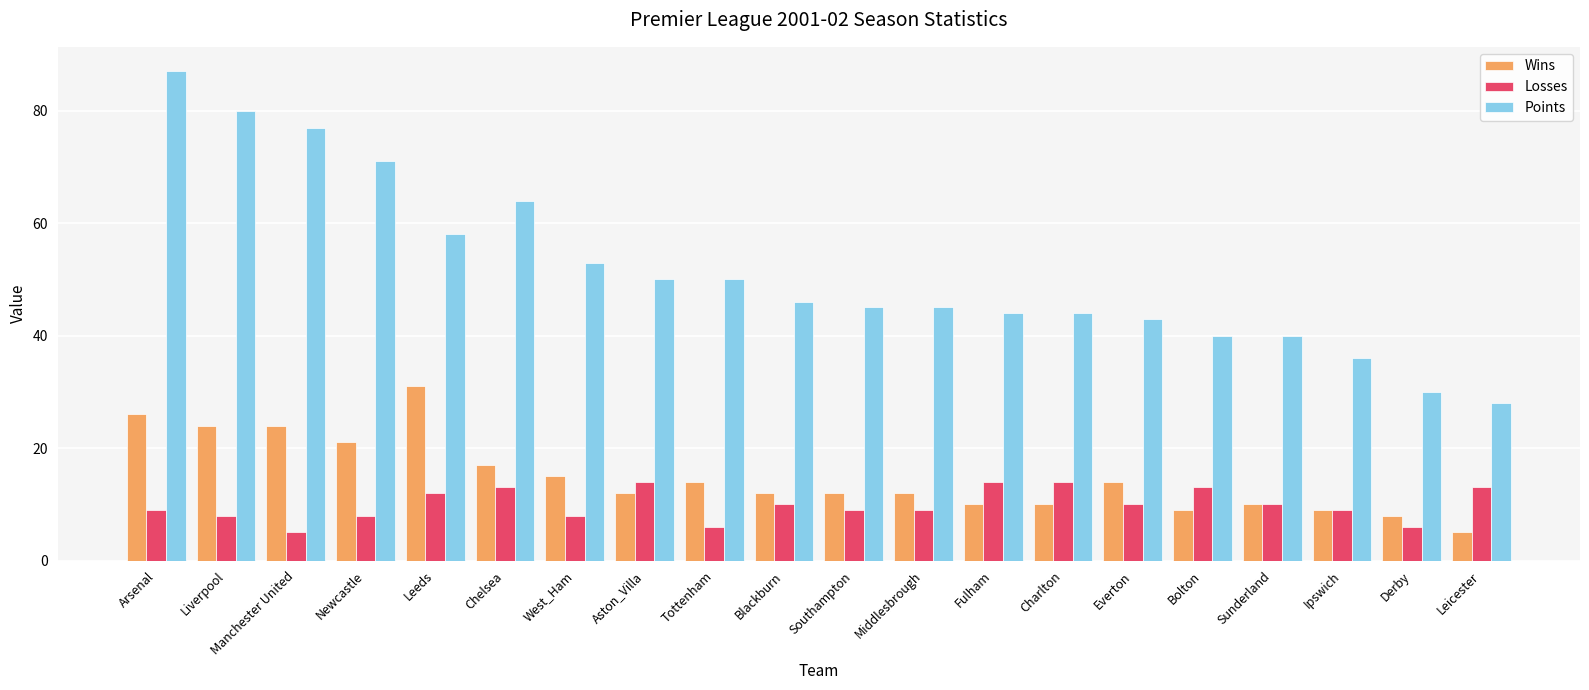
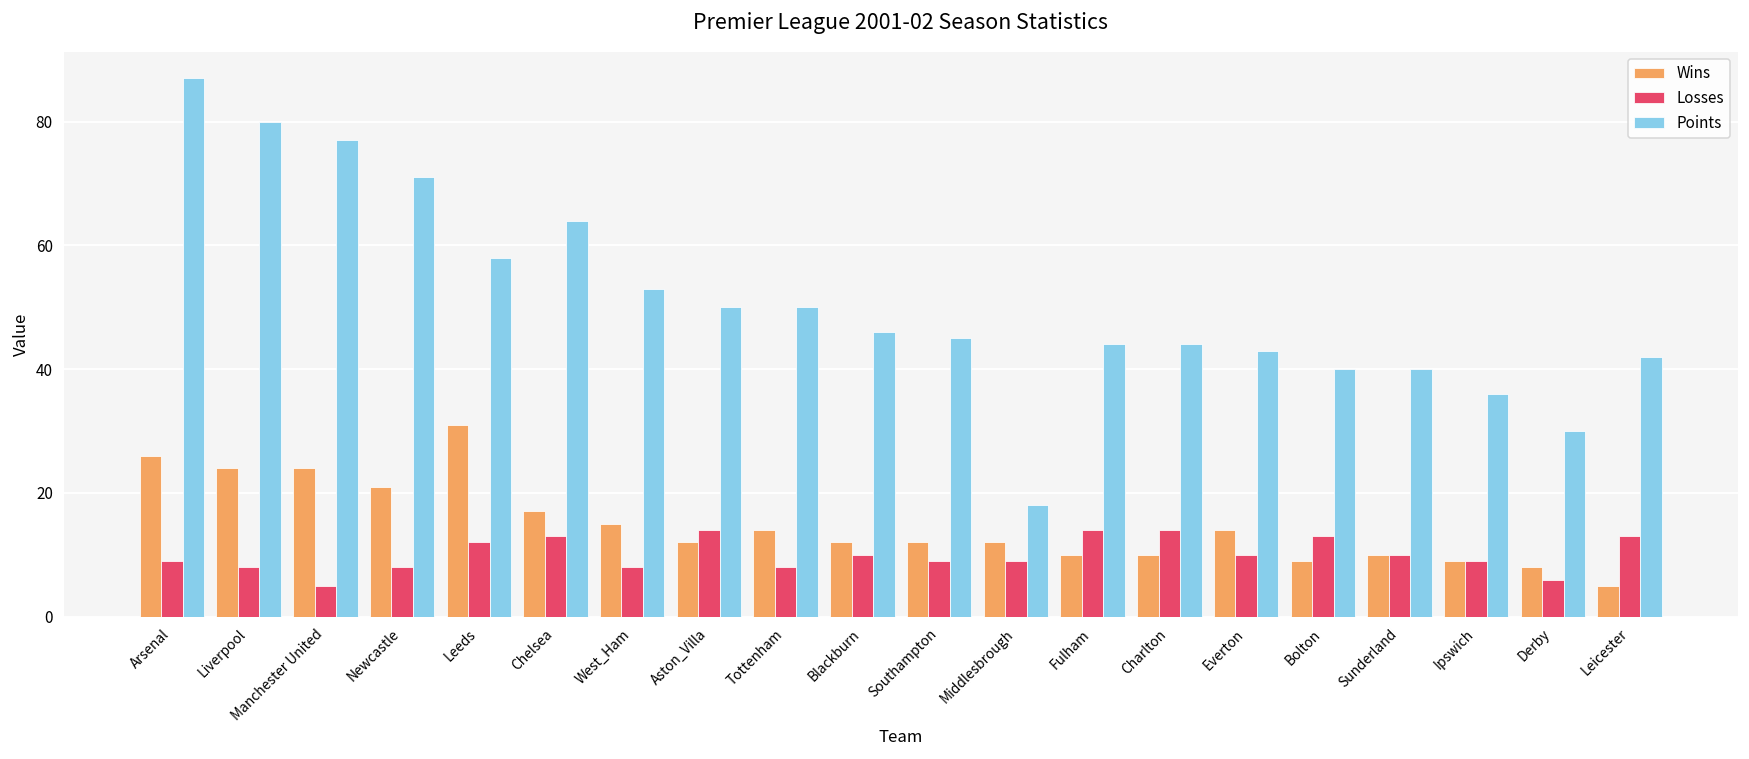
  {
    "Wins": {
      "Arsenal": 26,
      "Liverpool": 24,
      "Manchester United": 24,
      "Newcastle": 21,
      "Leeds": 31,
      "Chelsea": 17,
      "West_Ham": 15,
      "Aston_Villa": 12,
      "Tottenham": 14,
      "Blackburn": 12,
      "Southampton": 12,
      "Middlesbrough": 12,
      "Fulham": 10,
      "Charlton": 10,
      "Everton": 14,
      "Bolton": 9,
      "Sunderland": 10,
      "Ipswich": 9,
      "Derby": 8,
      "Leicester": 5
    },
    "Losses": {
      "Arsenal": 9,
      "Liverpool": 8,
      "Manchester United": 5,
      "Newcastle": 8,
      "Leeds": 12,
      "Chelsea": 13,
      "West_Ham": 8,
      "Aston_Villa": 14,
-     "Tottenham": 6,
+     "Tottenham": 8,
      "Blackburn": 10,
      "Southampton": 9,
      "Middlesbrough": 9,
      "Fulham": 14,
      "Charlton": 14,
      "Everton": 10,
      "Bolton": 13,
      "Sunderland": 10,
      "Ipswich": 9,
      "Derby": 6,
      "Leicester": 13
    },
    "Points": {
      "Arsenal": 87,
      "Liverpool": 80,
      "Manchester United": 77,
      "Newcastle": 71,
      "Leeds": 58,
      "Chelsea": 64,
      "West_Ham": 53,
      "Aston_Villa": 50,
      "Tottenham": 50,
      "Blackburn": 46,
      "Southampton": 45,
-     "Middlesbrough": 45,
+     "Middlesbrough": 18,
      "Fulham": 44,
      "Charlton": 44,
      "Everton": 43,
      "Bolton": 40,
      "Sunderland": 40,
      "Ipswich": 36,
      "Derby": 30,
-     "Leicester": 28
+     "Leicester": 42
    }
  }
